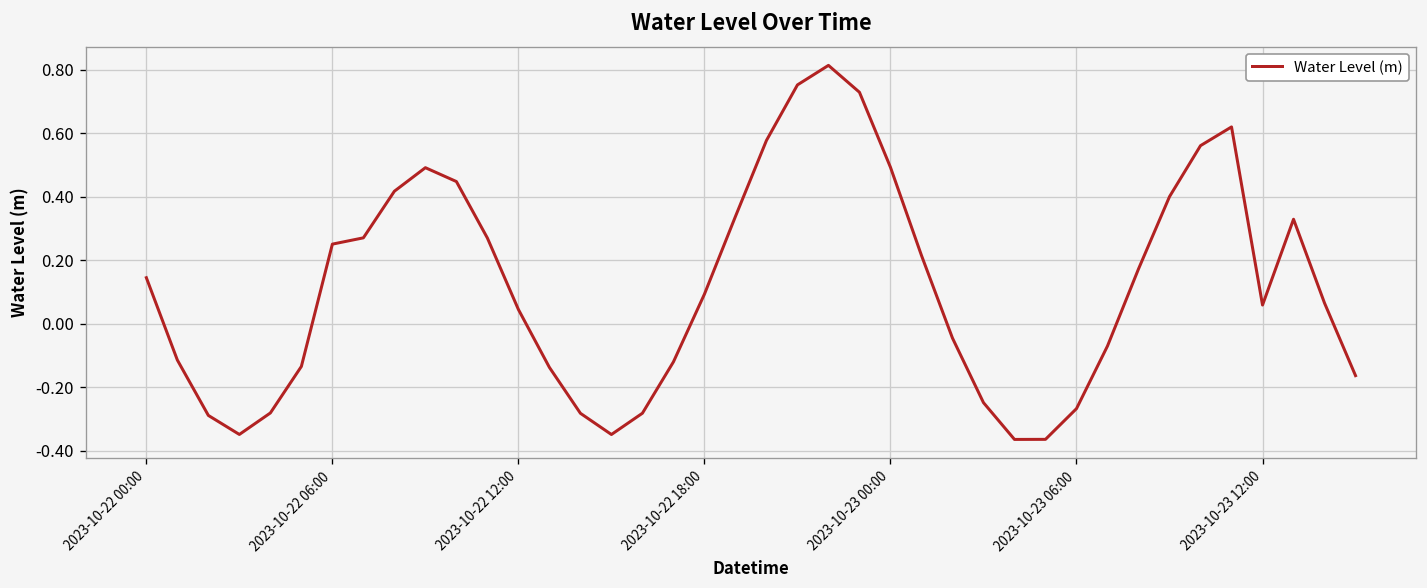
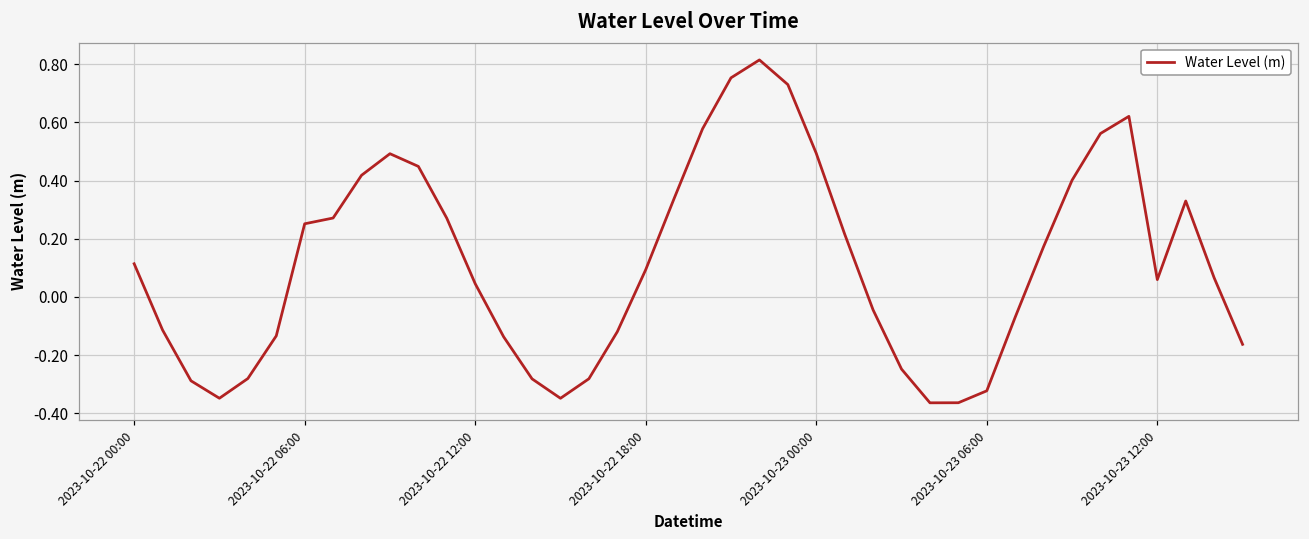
  {
-   "2023-10-22 00:00": 0.15,
+   "2023-10-22 00:00": 0.11,
    "2023-10-22 06:00": 0.25,
    "2023-10-22 12:00": 0.05,
    "2023-10-22 18:00": 0.09,
    "2023-10-23 00:00": 0.49,
-   "2023-10-23 06:00": -0.27,
+   "2023-10-23 06:00": -0.32,
    "2023-10-23 12:00": 0.06
  }
